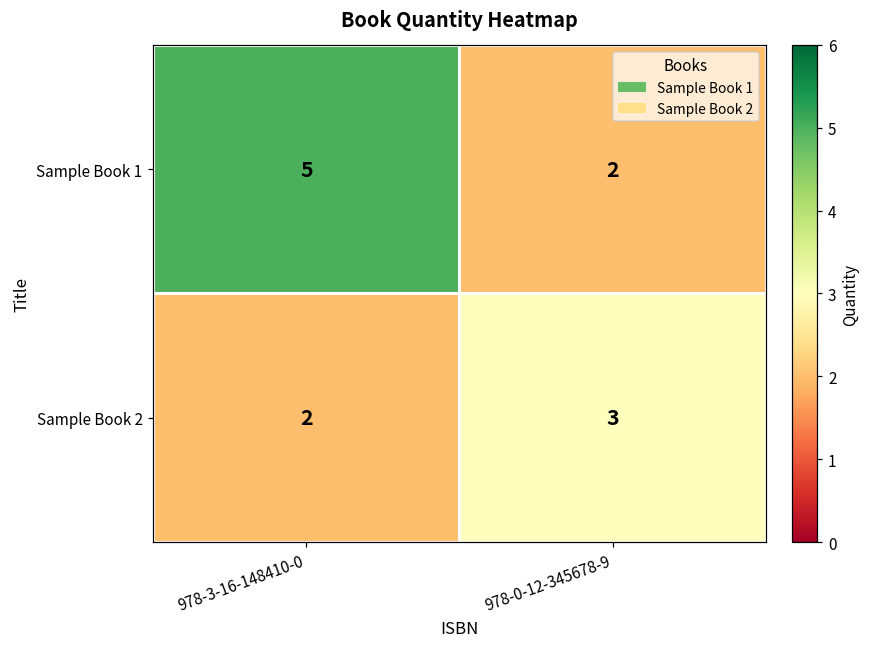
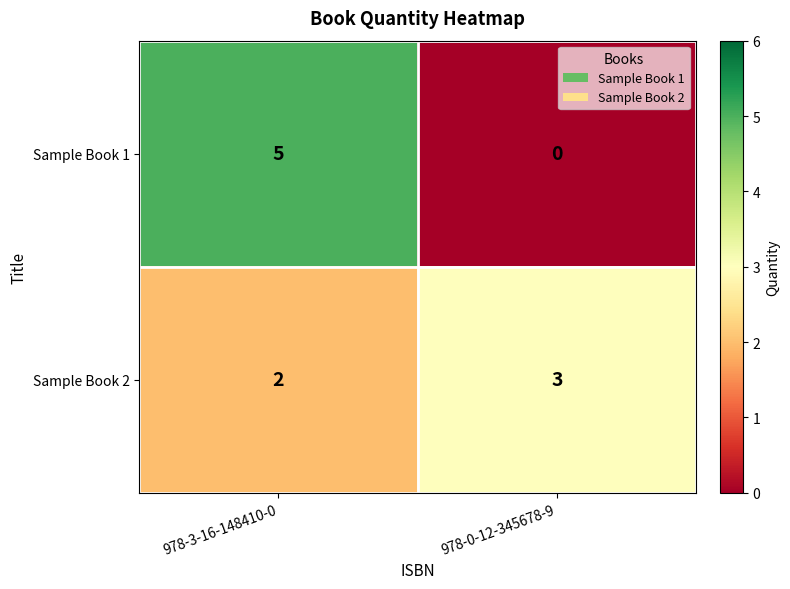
  {
    "Sample Book 1": {
      "978-3-16-148410-0": 5,
-     "978-0-12-345678-9": 2
+     "978-0-12-345678-9": 0
    },
    "Sample Book 2": {
      "978-3-16-148410-0": 2,
      "978-0-12-345678-9": 3
    }
  }
